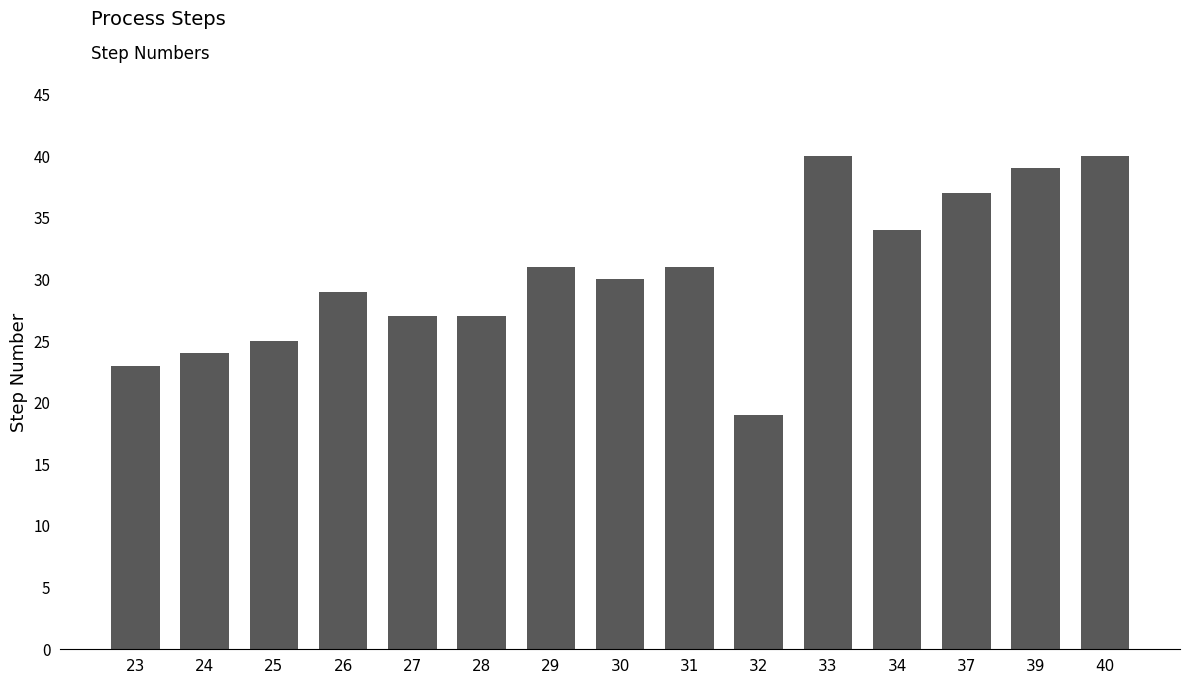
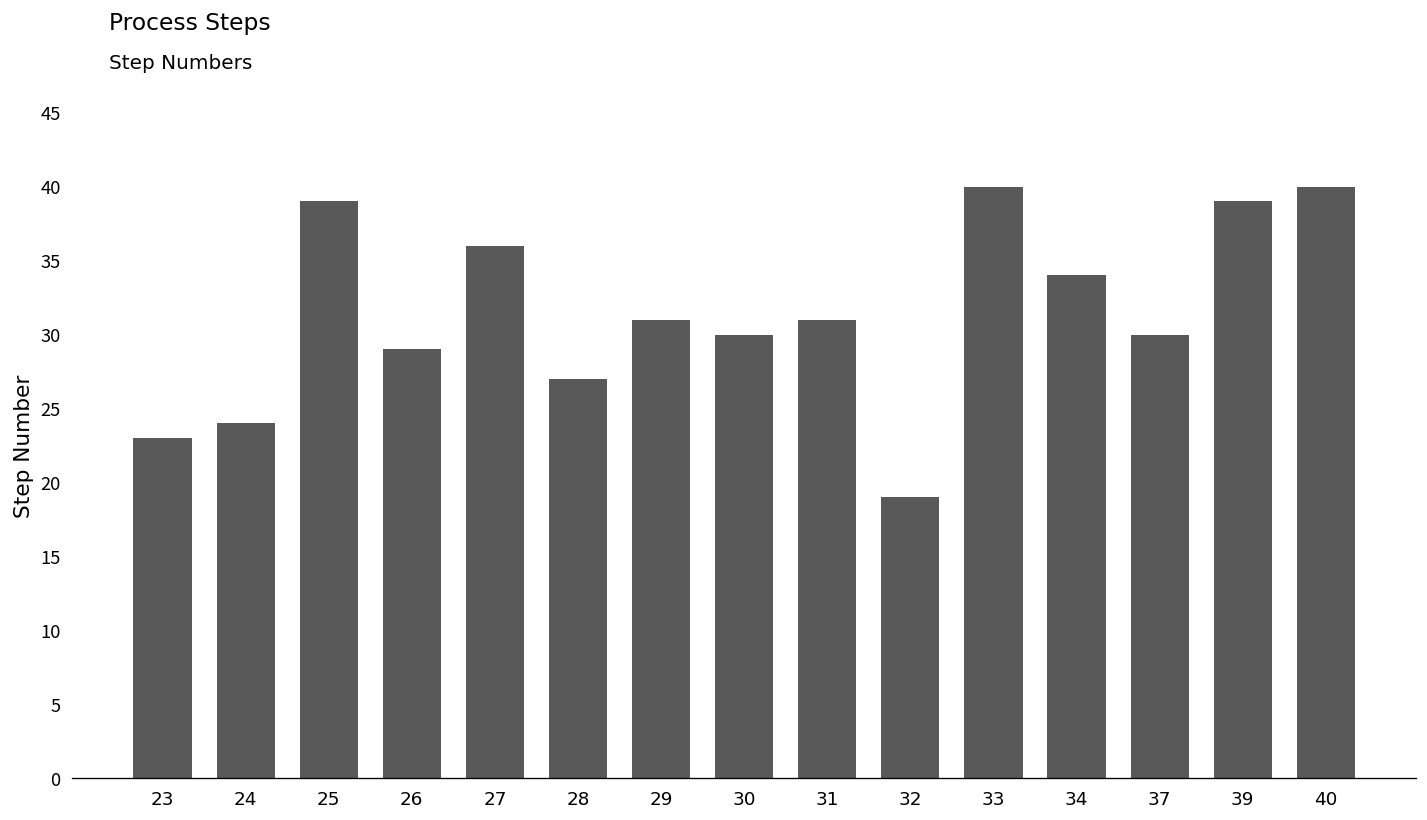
  {
    "23": 23,
    "24": 24,
-   "25": 25,
+   "25": 39,
    "26": 29,
-   "27": 27,
+   "27": 36,
    "28": 27,
    "29": 31,
    "30": 30,
    "31": 31,
    "32": 19,
    "33": 40,
    "34": 34,
-   "37": 37,
+   "37": 30,
    "39": 39,
    "40": 40
  }
